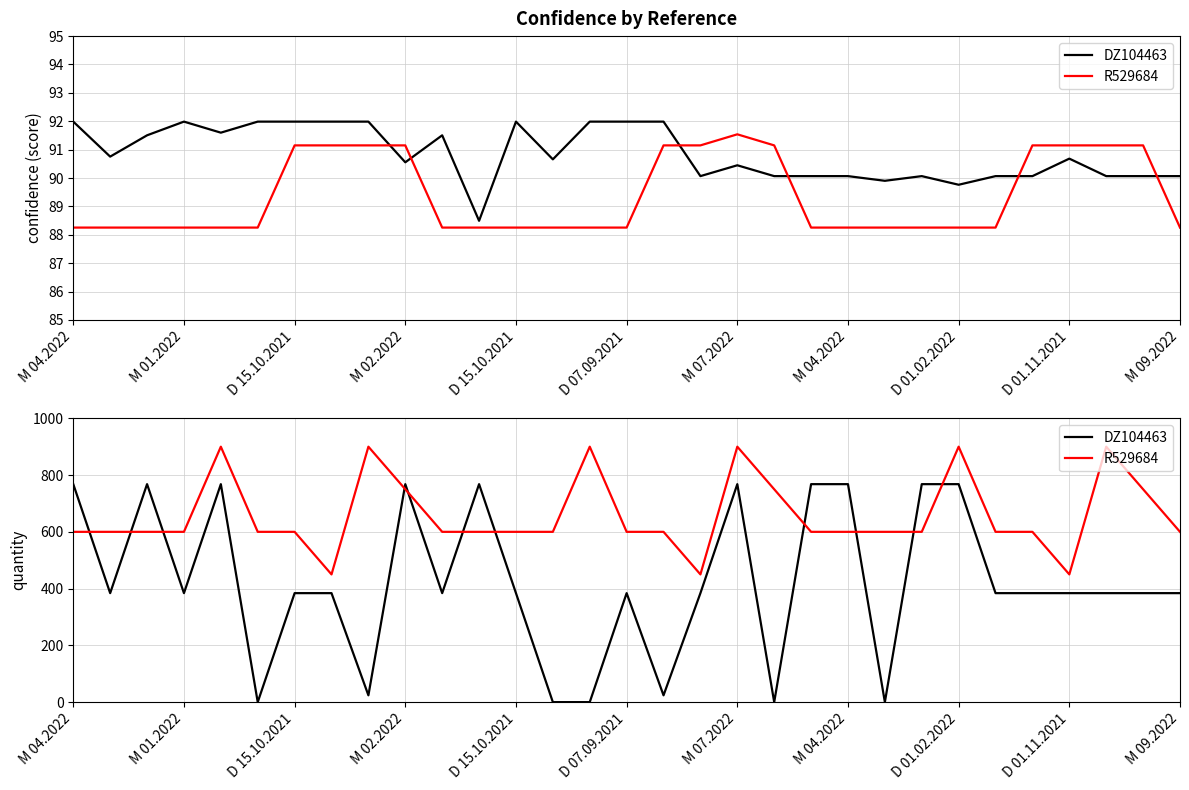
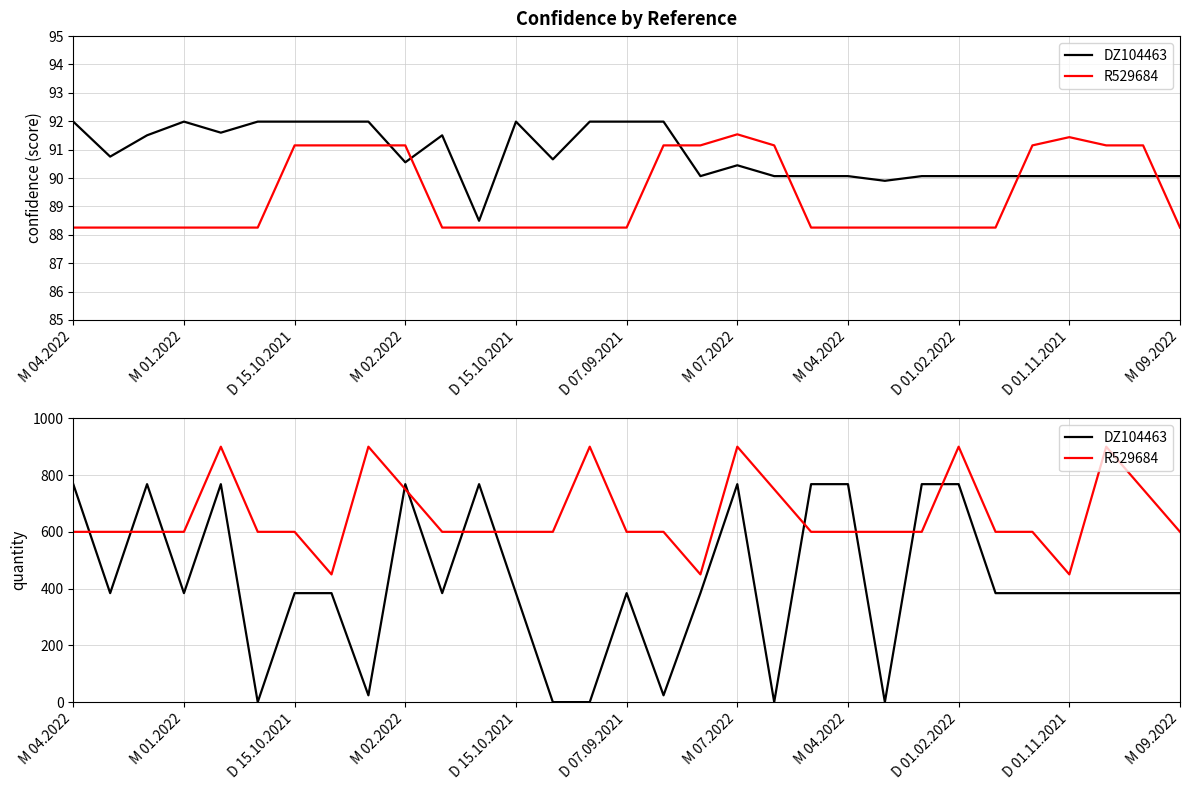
  {
    "Confidence by Reference": {
      "DZ104463": {
        "M 07.2022": 90.4,
-       "D 01.02.2022": 89.8,
-       "D 01.11.2021": 90.7,
+       "D 01.02.2022": 90.1,
+       "D 01.11.2021": 90.1,
        "M 09.2022": 90.1
      },
      "R529684": {
        "M 07.2022": 91.5,
        "D 01.02.2022": 88.3,
-       "D 01.11.2021": 91.2,
+       "D 01.11.2021": 91.4,
        "M 09.2022": 88.3
      }
    }
  }
